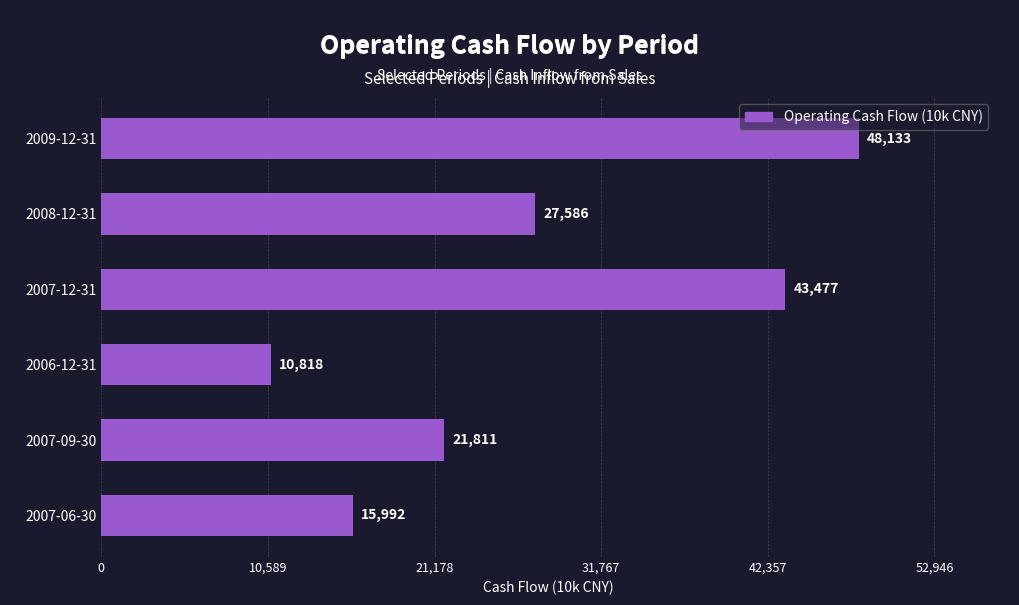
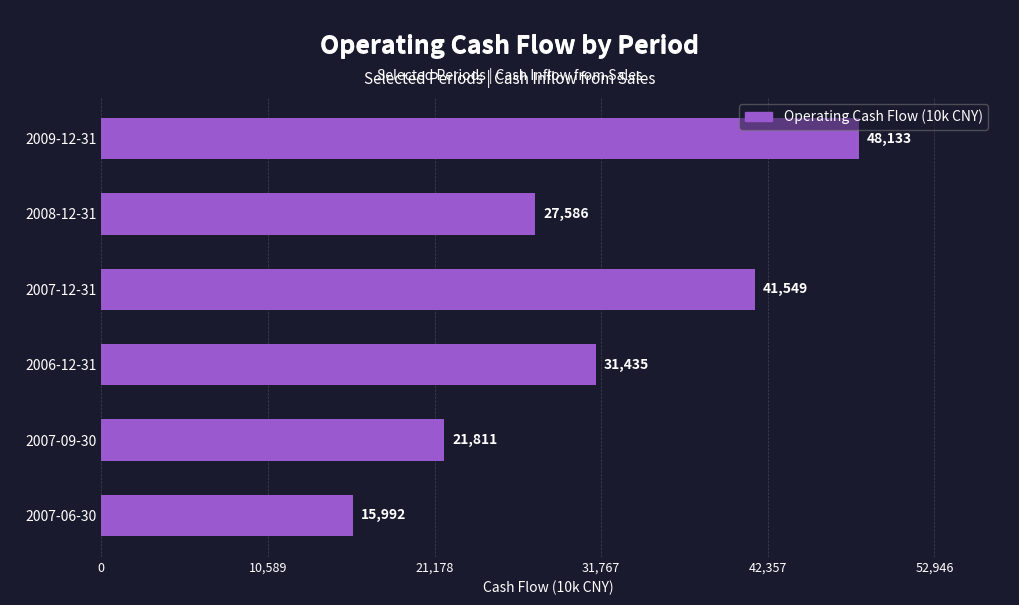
  {
    "2009-12-31": "48,133",
    "2008-12-31": "27,586",
-   "2007-12-31": "43,477",
-   "2006-12-31": "10,818",
+   "2007-12-31": "41,549",
+   "2006-12-31": "31,435",
    "2007-09-30": "21,811",
    "2007-06-30": "15,992"
  }
